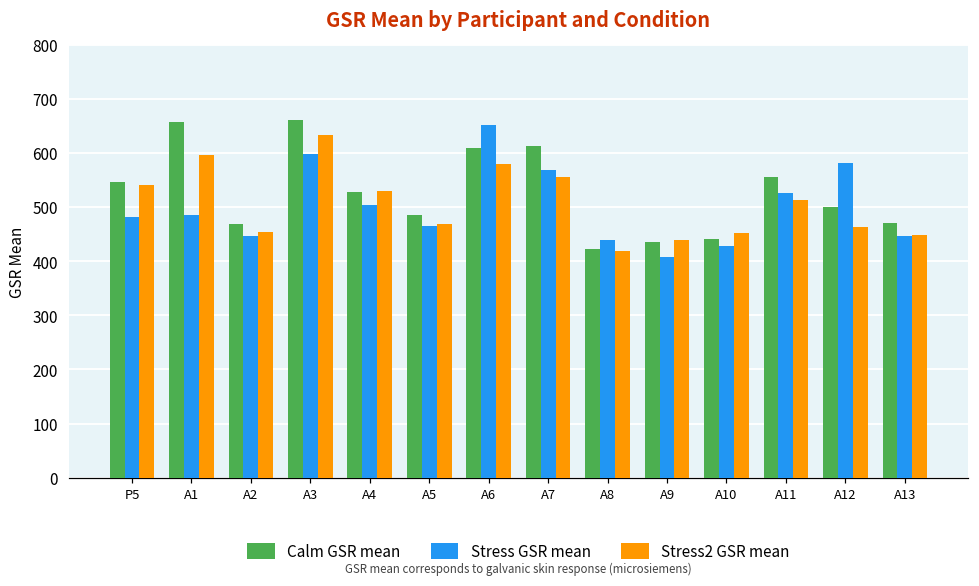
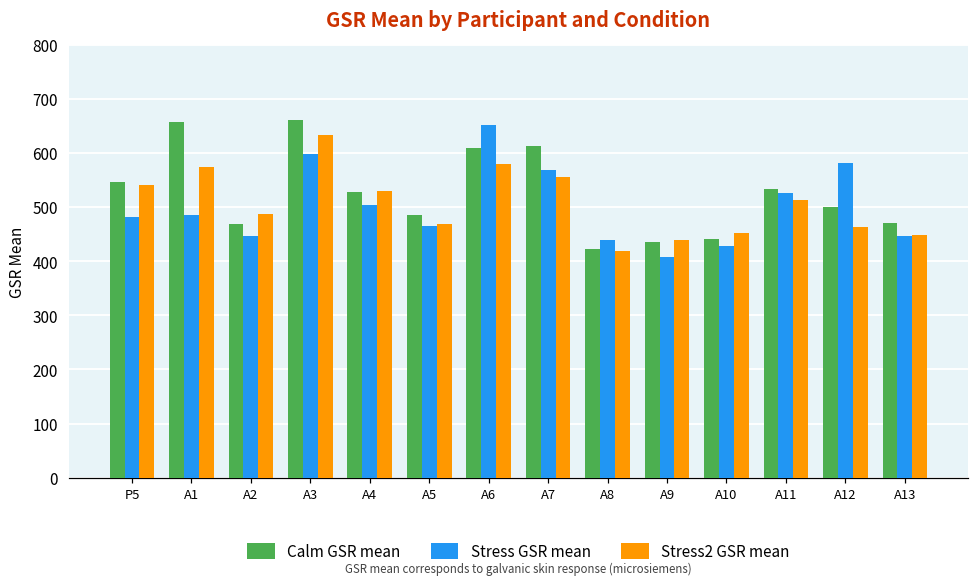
  {
    "Calm GSR mean": {
      "P5": 550,
      "A1": 660,
      "A2": 470,
      "A3": 660,
      "A4": 530,
      "A5": 490,
      "A6": 610,
      "A7": 610,
      "A8": 420,
      "A9": 440,
      "A10": 440,
-     "A11": 560,
+     "A11": 530,
      "A12": 500,
      "A13": 470
    },
    "Stress GSR mean": {
      "P5": 480,
      "A1": 490,
      "A2": 450,
      "A3": 600,
      "A4": 500,
      "A5": 470,
      "A6": 650,
      "A7": 570,
      "A8": 440,
      "A9": 410,
      "A10": 430,
      "A11": 530,
      "A12": 580,
      "A13": 450
    },
    "Stress2 GSR mean": {
      "P5": 540,
-     "A1": 600,
-     "A2": 450,
+     "A1": 570,
+     "A2": 490,
      "A3": 630,
      "A4": 530,
      "A5": 470,
      "A6": 580,
      "A7": 560,
      "A8": 420,
      "A9": 440,
      "A10": 450,
      "A11": 510,
      "A12": 460,
      "A13": 450
    }
  }
